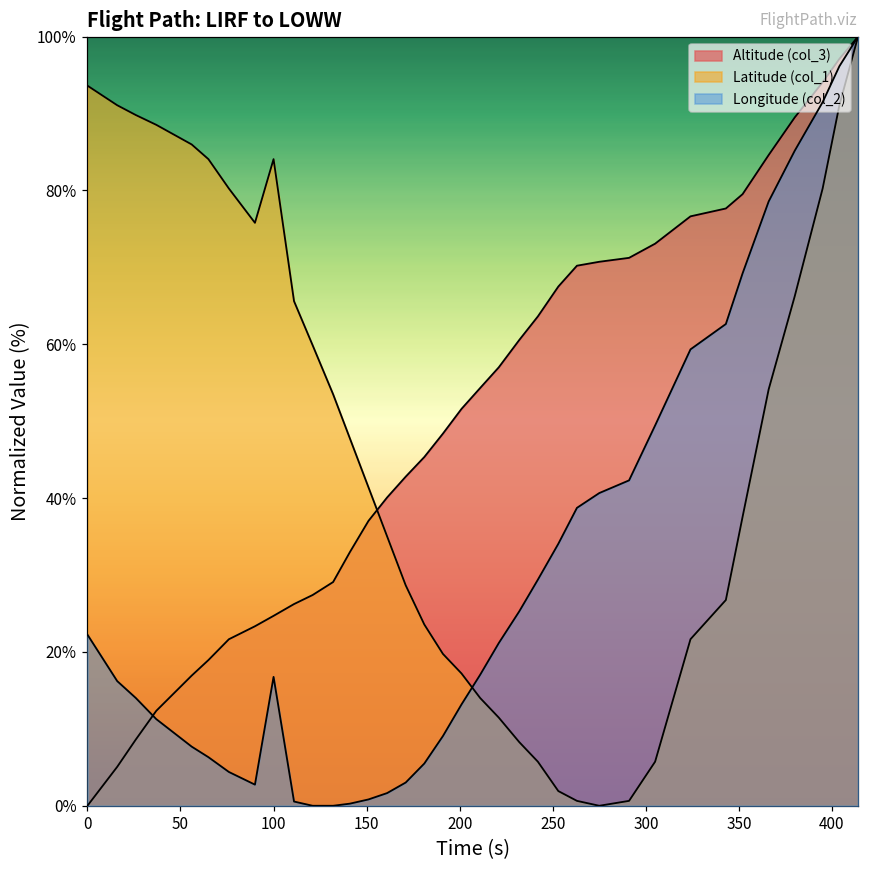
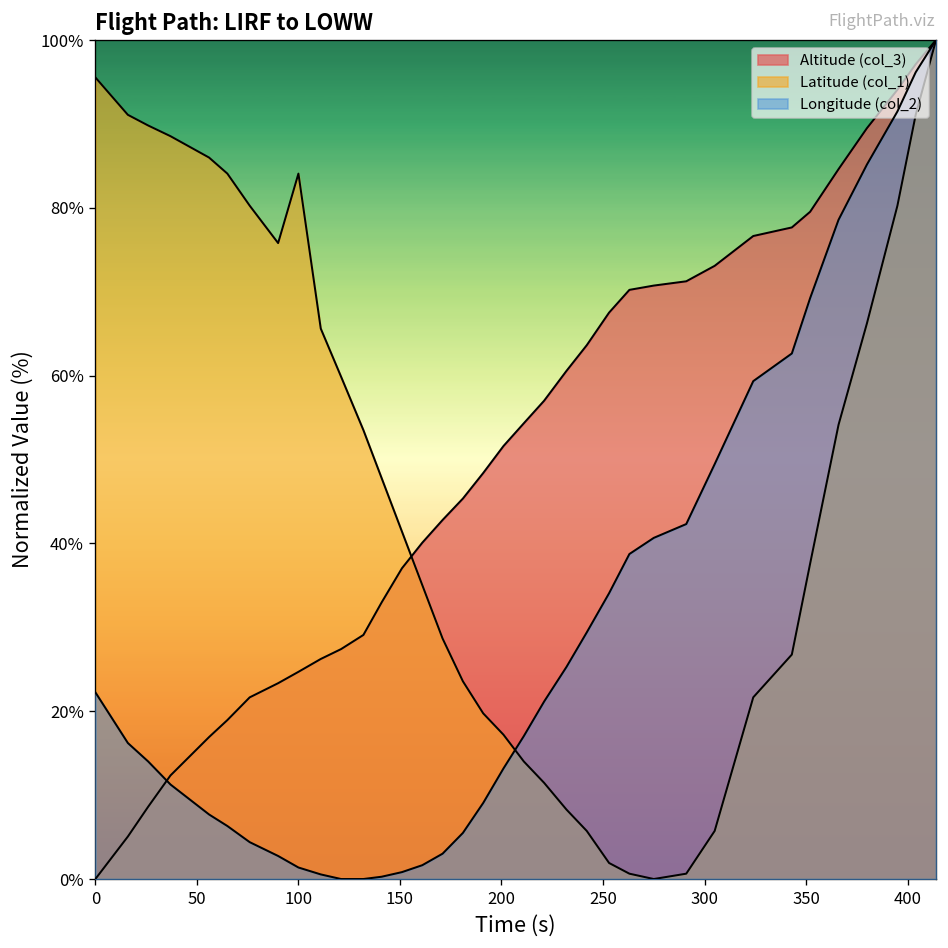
  {
    "Altitude (col_3)": {
      "0": "0%",
      "100": "25%"
    },
    "Latitude (col_1)": {
-     "0": "94%",
+     "0": "96%",
      "100": "84%"
    },
    "Longitude (col_2)": {
      "0": "22%",
-     "100": "17%"
+     "100": "1%"
    }
  }
